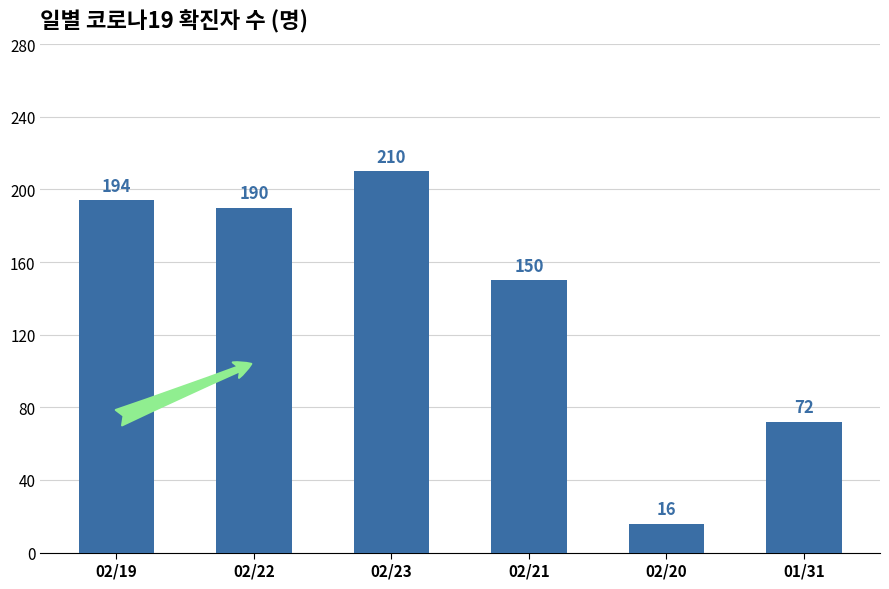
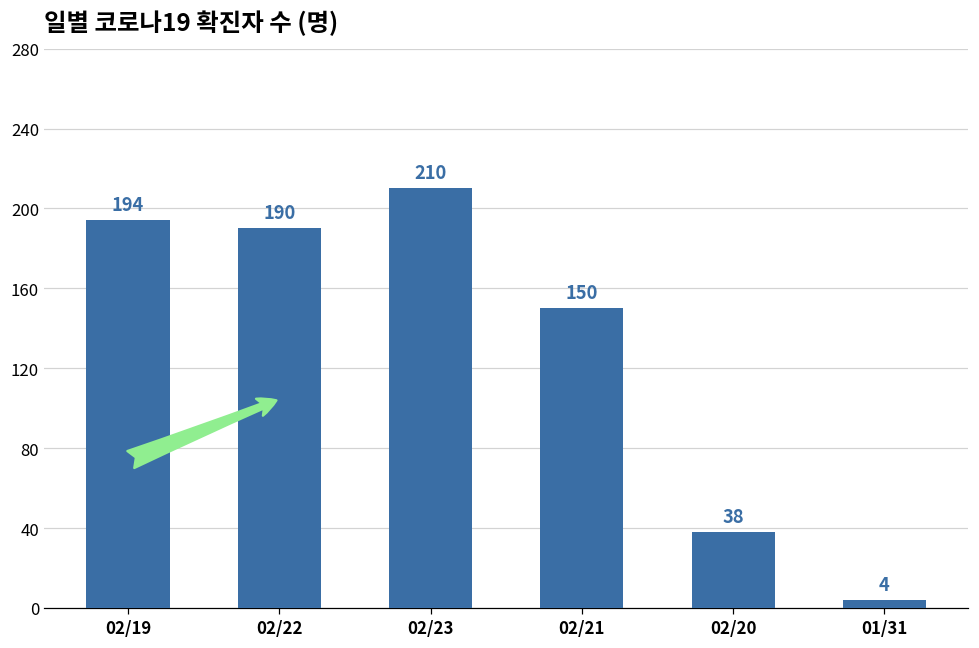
  {
    "02/19": 194,
    "02/22": 190,
    "02/23": 210,
    "02/21": 150,
-   "02/20": 16,
-   "01/31": 72
+   "02/20": 38,
+   "01/31": 4
  }
